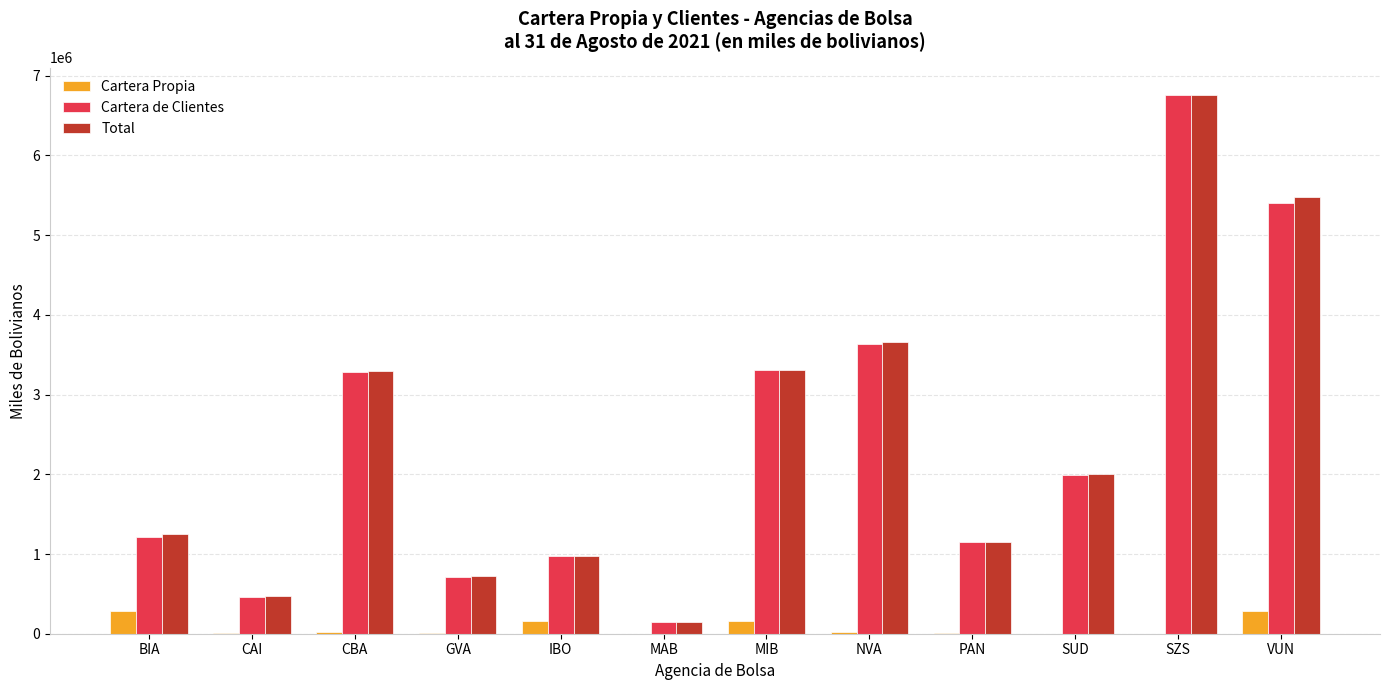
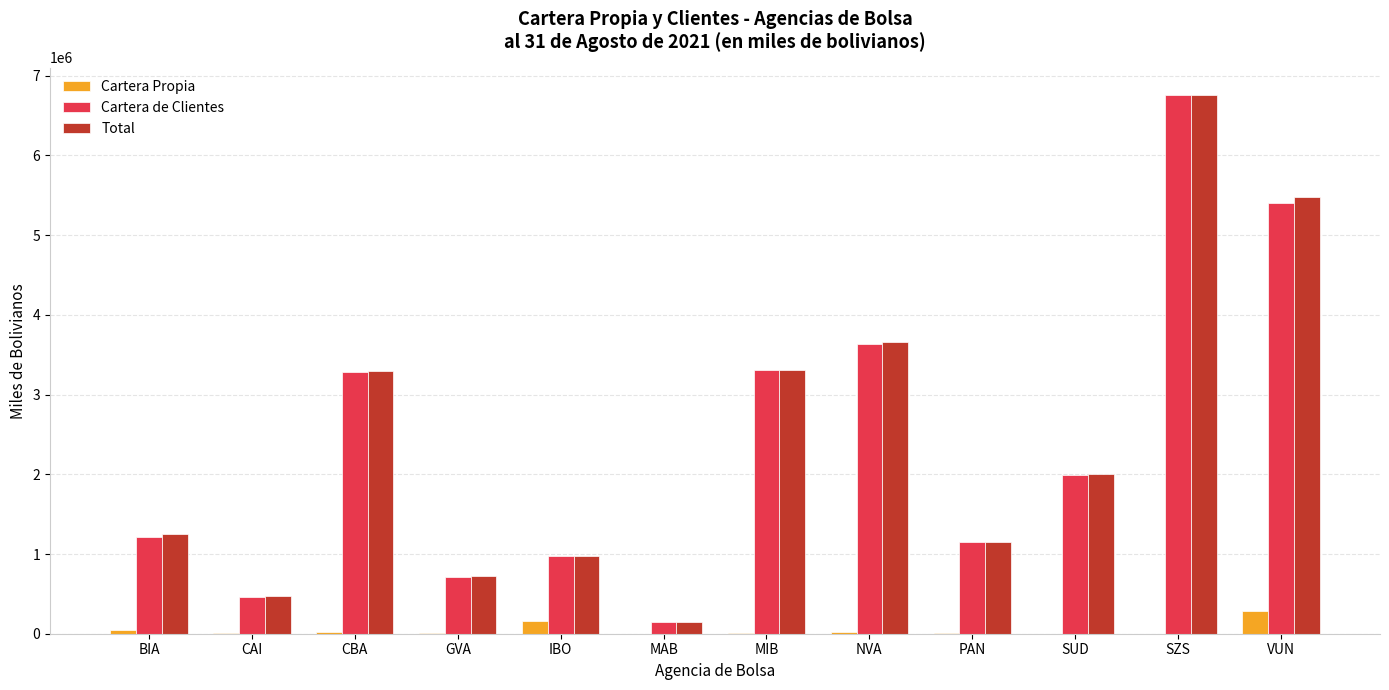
  {
    "Cartera Propia": {
-     "BIA": 300000,
+     "BIA": 0,
      "IBO": 200000,
-     "MIB": 200000,
+     "MIB": 0,
      "VUN": 300000
    }
  }
